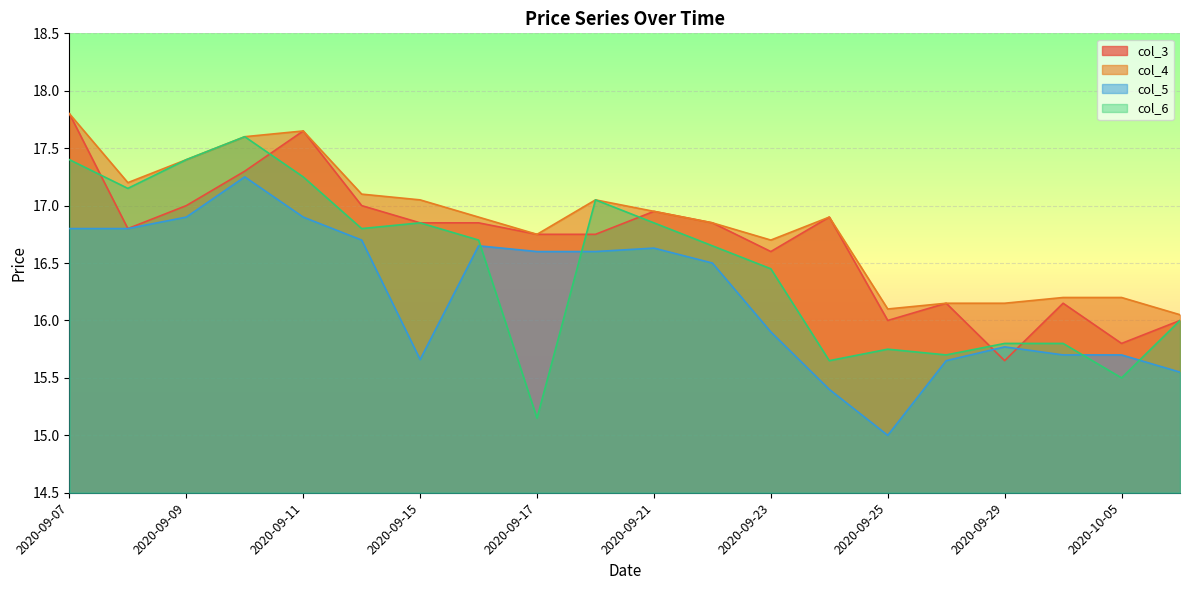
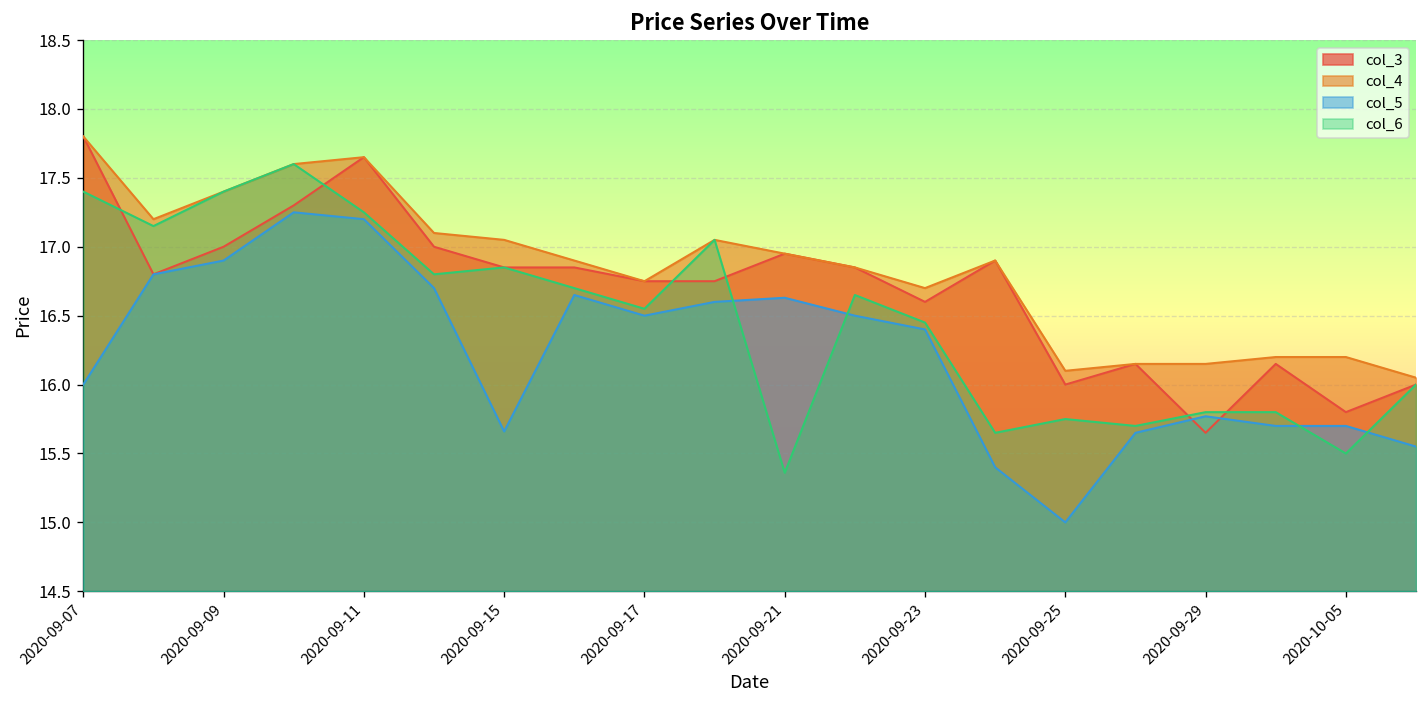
  {
    "col_5": {
-     "2020-09-07": 16.8,
+     "2020-09-07": 16.0,
      "2020-09-09": 16.9,
-     "2020-09-11": 16.9,
+     "2020-09-11": 17.2,
      "2020-09-15": 15.66,
-     "2020-09-17": 16.6,
+     "2020-09-17": 16.5,
      "2020-09-21": 16.63,
-     "2020-09-23": 15.9,
+     "2020-09-23": 16.4,
      "2020-09-25": 15.0,
      "2020-09-29": 15.77,
      "2020-10-05": 15.7
    },
    "col_6": {
      "2020-09-07": 17.40,
      "2020-09-11": 17.25,
-     "2020-09-17": 15.15,
-     "2020-09-21": 16.85,
+     "2020-09-17": 16.55,
+     "2020-09-21": 15.36,
      "2020-09-23": 16.45,
      "2020-09-25": 15.75,
      "2020-09-29": 15.80,
      "2020-10-05": 15.50
    }
  }
